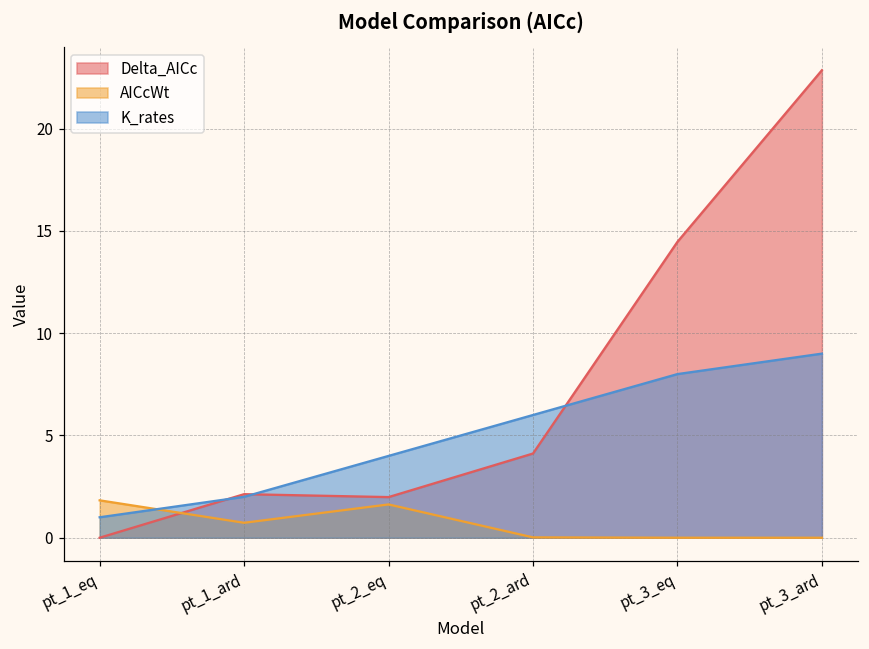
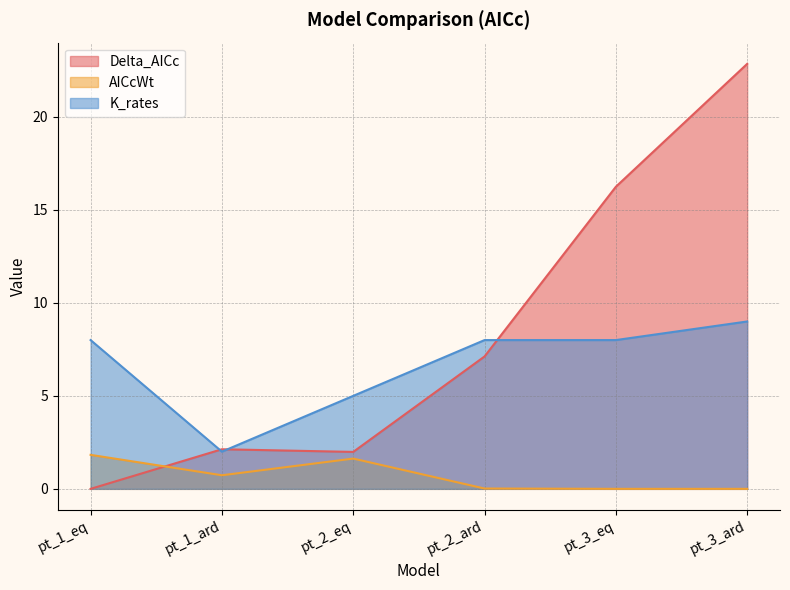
  {
    "Delta_AICc": {
      "pt_1_eq": 0.0,
      "pt_2_eq": 2.0,
-     "pt_2_ard": 4.1,
-     "pt_3_eq": 14.5,
+     "pt_2_ard": 7.1,
+     "pt_3_eq": 16.2,
      "pt_3_ard": 22.9
    },
    "AICcWt": {
      "pt_1_eq": 1.8,
      "pt_1_ard": 0.7,
      "pt_2_eq": 1.6,
      "pt_2_ard": 0.0,
      "pt_3_eq": 0.0,
      "pt_3_ard": 0.0
    },
    "K_rates": {
-     "pt_1_eq": 1,
-     "pt_2_eq": 4,
-     "pt_2_ard": 6,
+     "pt_1_eq": 8,
+     "pt_2_eq": 5,
+     "pt_2_ard": 8,
      "pt_3_eq": 8,
      "pt_3_ard": 9
    }
  }
